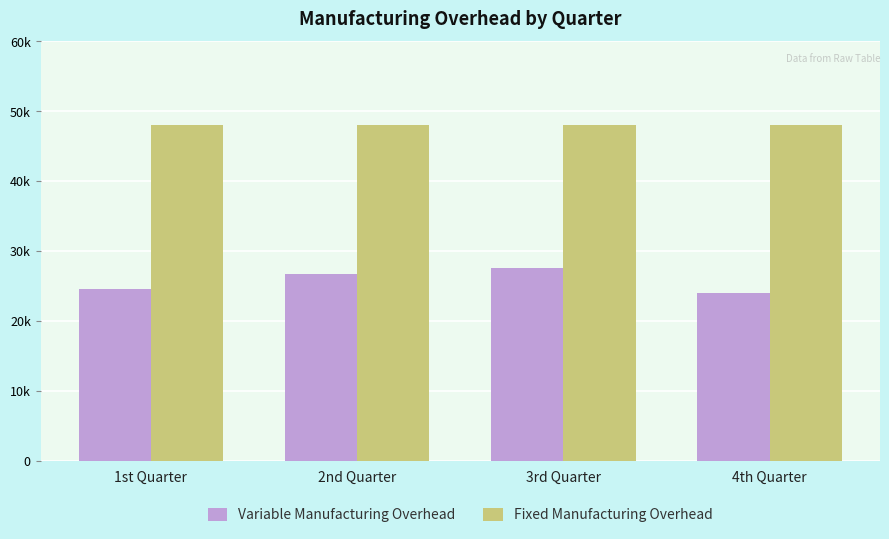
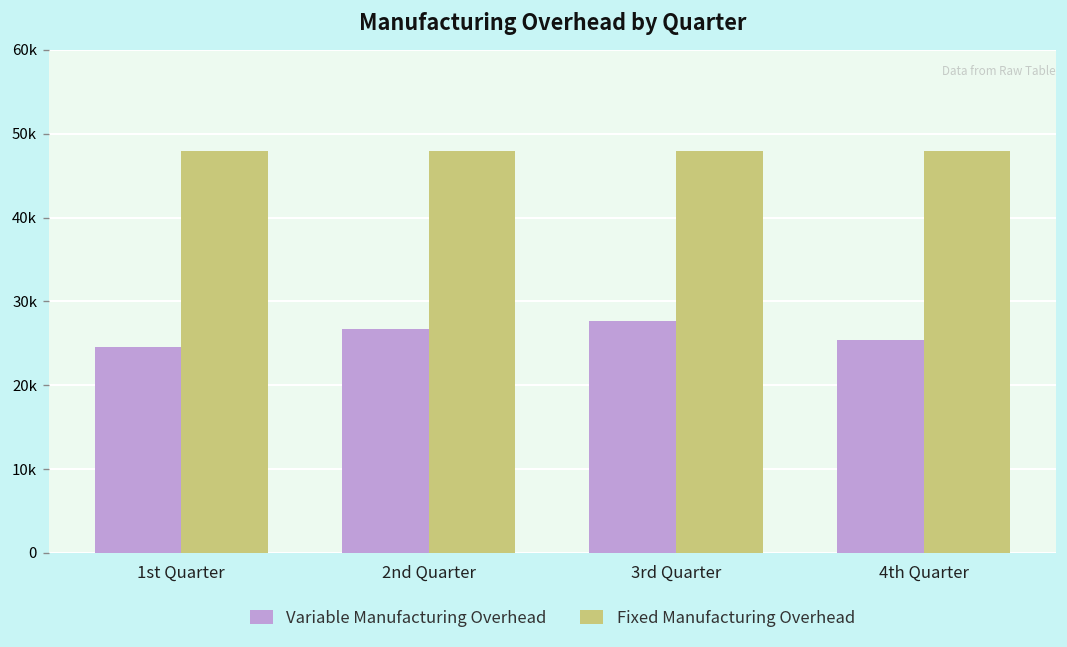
  {
    "Variable Manufacturing Overhead": {
      "1st Quarter": 25000,
      "2nd Quarter": 27000,
      "3rd Quarter": 28000,
-     "4th Quarter": 24000
+     "4th Quarter": 25000
    },
    "Fixed Manufacturing Overhead": {
      "1st Quarter": 48000,
      "2nd Quarter": 48000,
      "3rd Quarter": 48000,
      "4th Quarter": 48000
    }
  }
